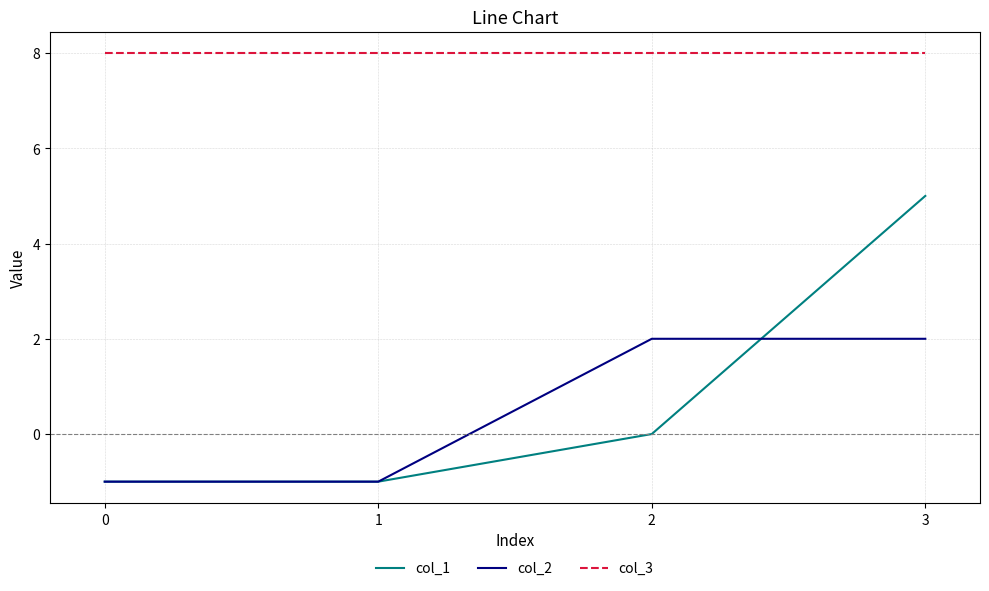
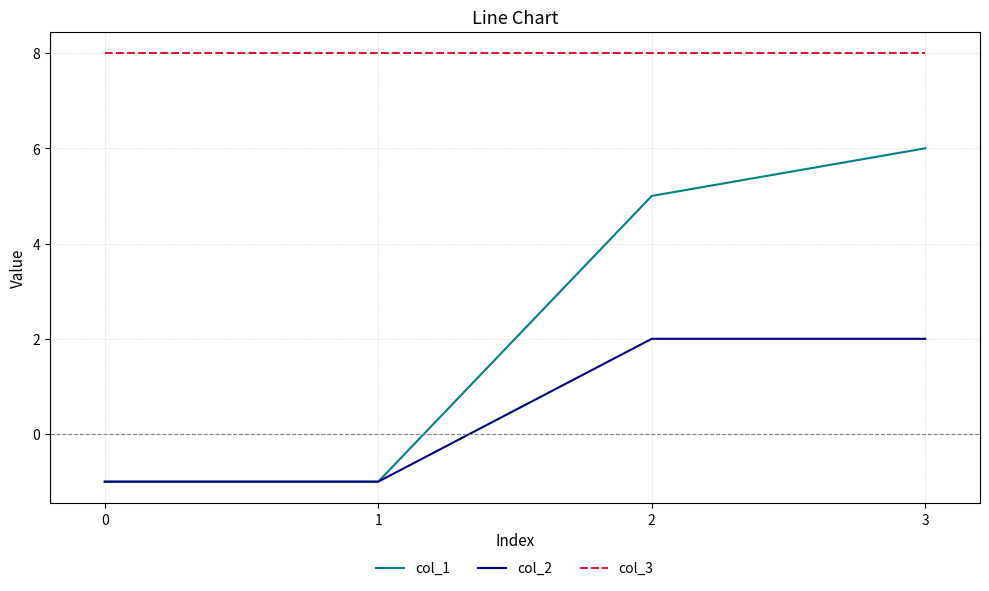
  {
    "col_1": {
-     "2": 0,
-     "3": 5
+     "2": 5,
+     "3": 6
    },
    "col_2": {
      "2": 2,
      "3": 2
    },
    "col_3": {
      "0": 8,
      "1": 8,
      "2": 8,
      "3": 8
    }
  }
